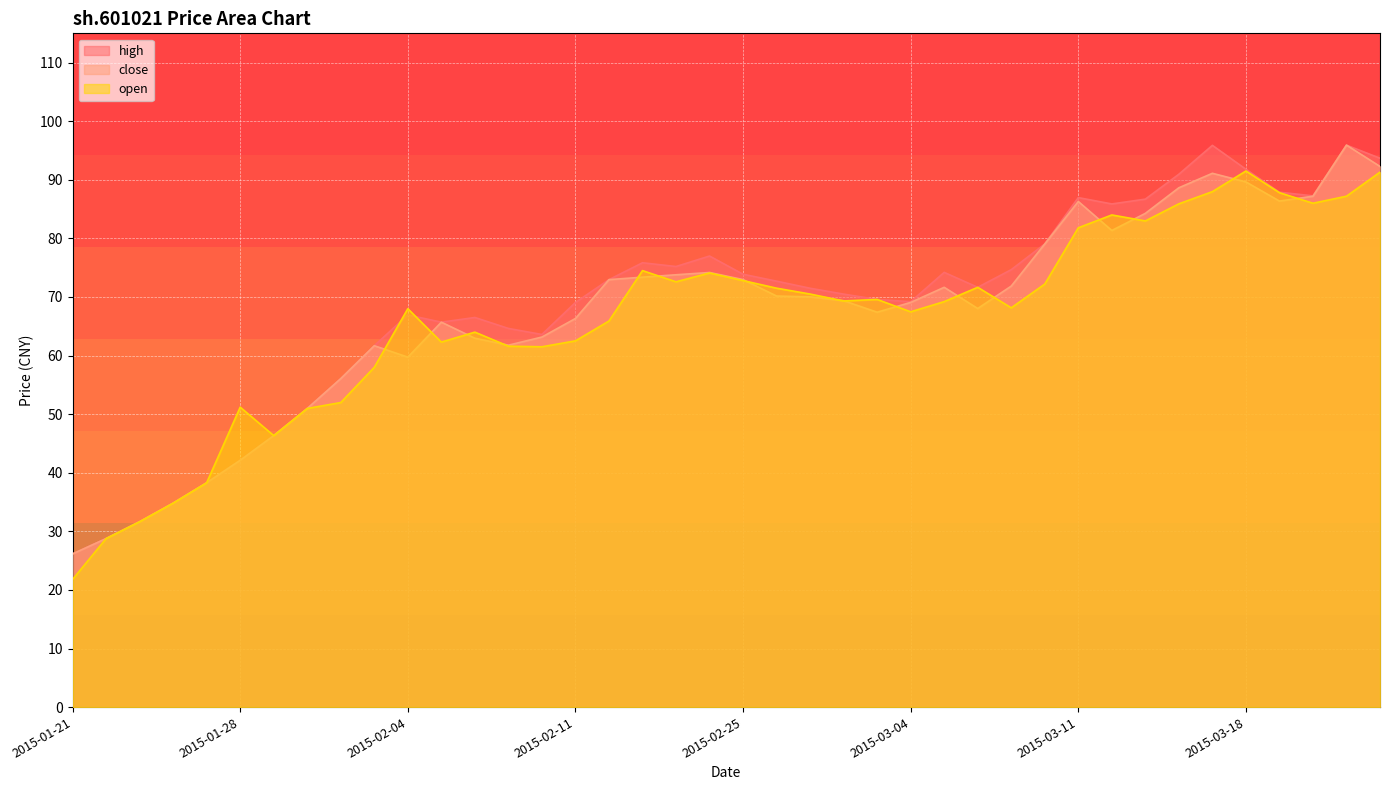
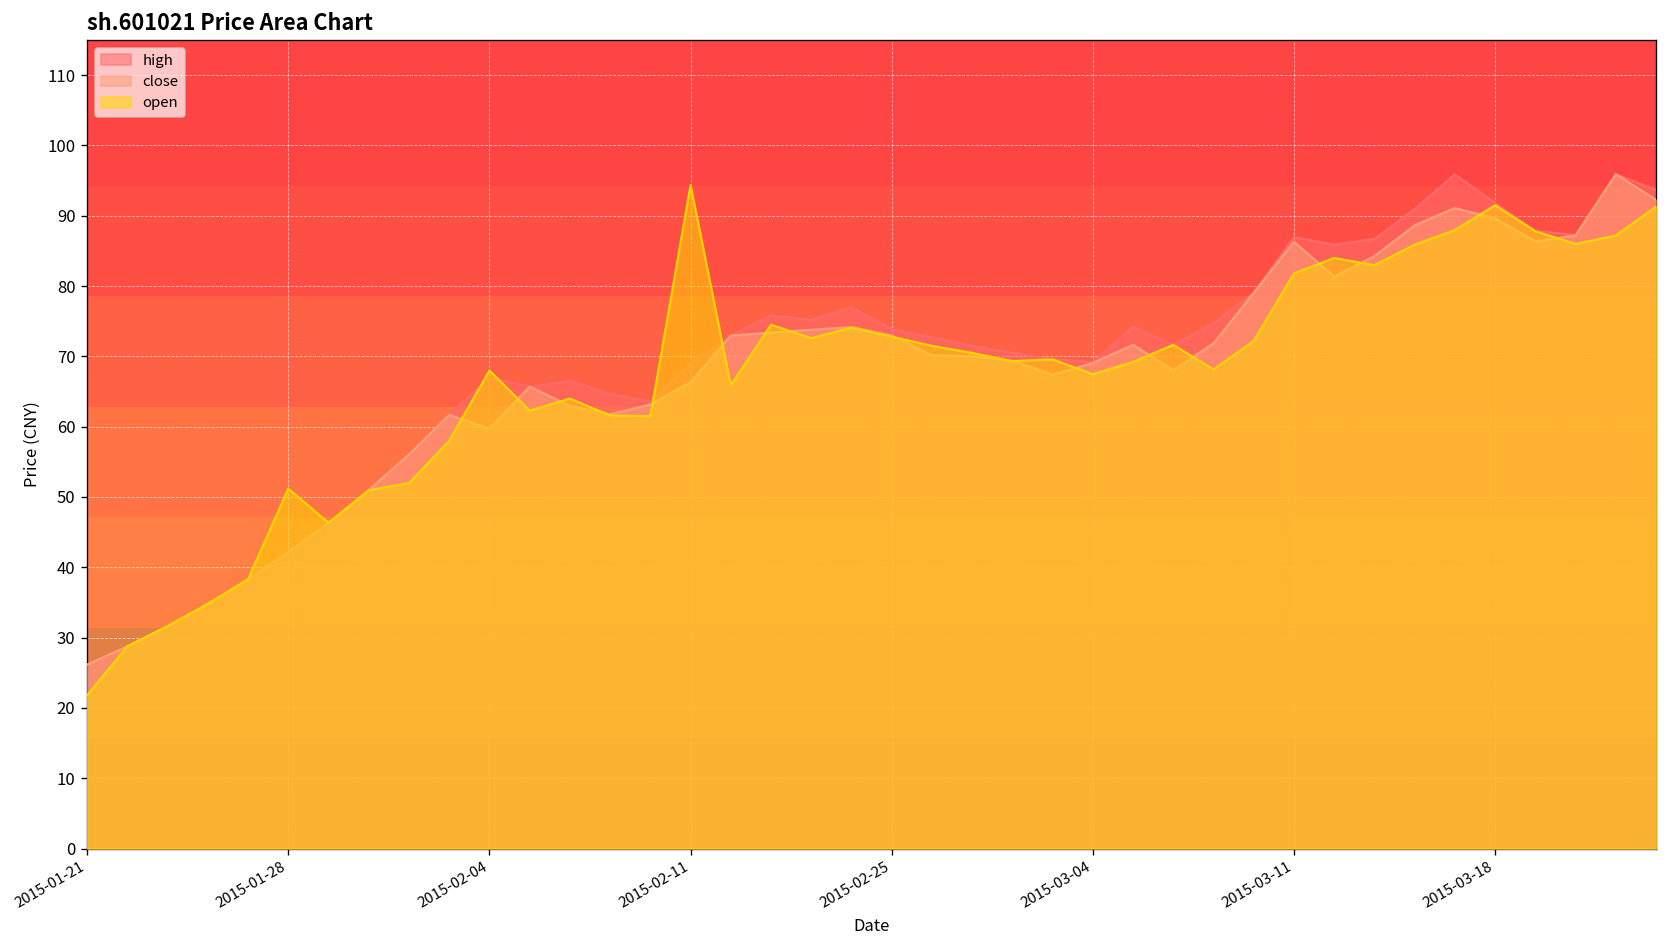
  {
    "open": {
      "2015-01-21": 22,
      "2015-01-28": 51,
      "2015-02-04": 68,
-     "2015-02-11": 63,
+     "2015-02-11": 94,
      "2015-03-04": 67,
      "2015-03-11": 82
    }
  }
